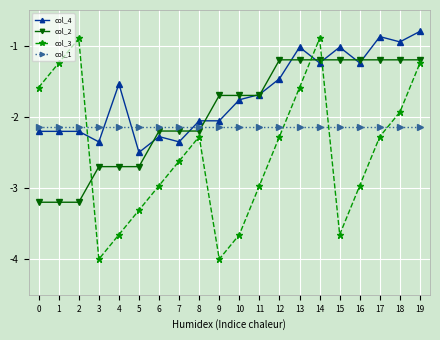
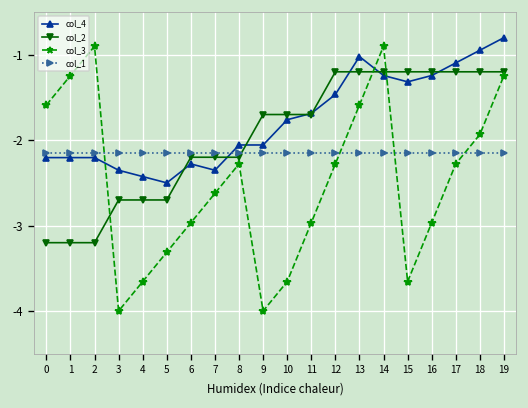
  {
    "col_4": {
      "0": -2.2,
      "1": -2.2,
      "2": -2.2,
      "3": -2.4,
-     "4": -1.5,
+     "4": -2.4,
      "5": -2.5,
      "6": -2.3,
      "7": -2.4,
      "8": -2.1,
      "9": -2.1,
      "10": -1.8,
      "12": -1.5,
      "13": -1.0,
      "14": -1.2,
-     "15": -1.0,
+     "15": -1.3,
      "16": -1.2,
-     "17": -0.9,
+     "17": -1.1,
      "18": -0.9,
      "19": -0.8
    },
    "col_1": {
      "0": -2.2,
      "1": -2.2,
      "2": -2.2,
      "3": -2.2,
      "4": -2.2,
      "5": -2.2,
      "6": -2.2,
      "7": -2.2,
      "8": -2.2,
      "9": -2.2,
      "10": -2.2,
      "11": -2.2,
      "12": -2.2,
      "13": -2.2,
      "14": -2.2,
      "15": -2.2,
      "16": -2.2,
      "17": -2.2,
      "18": -2.2,
      "19": -2.2
    }
  }
